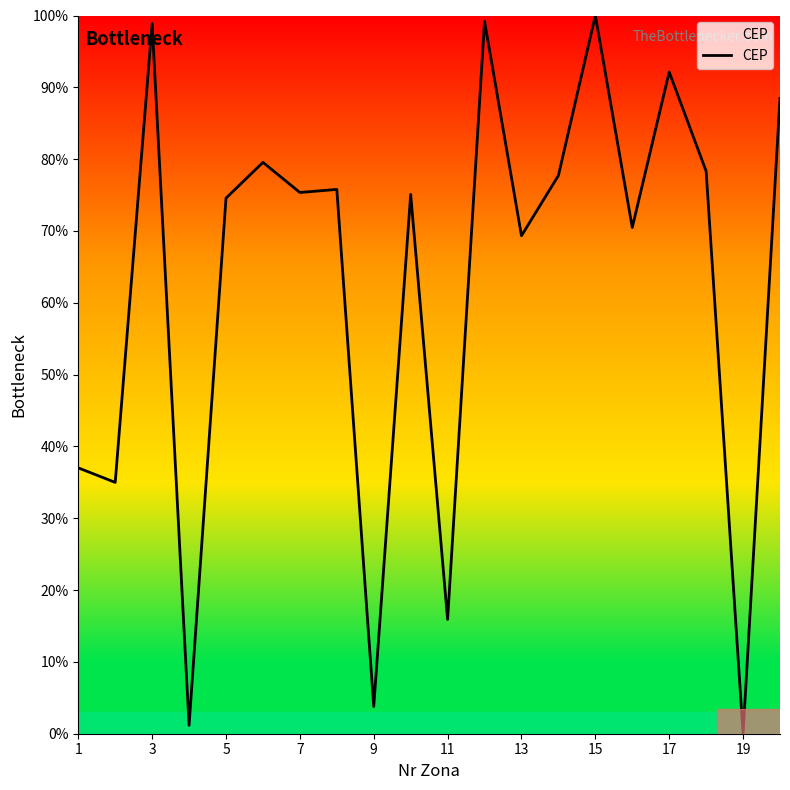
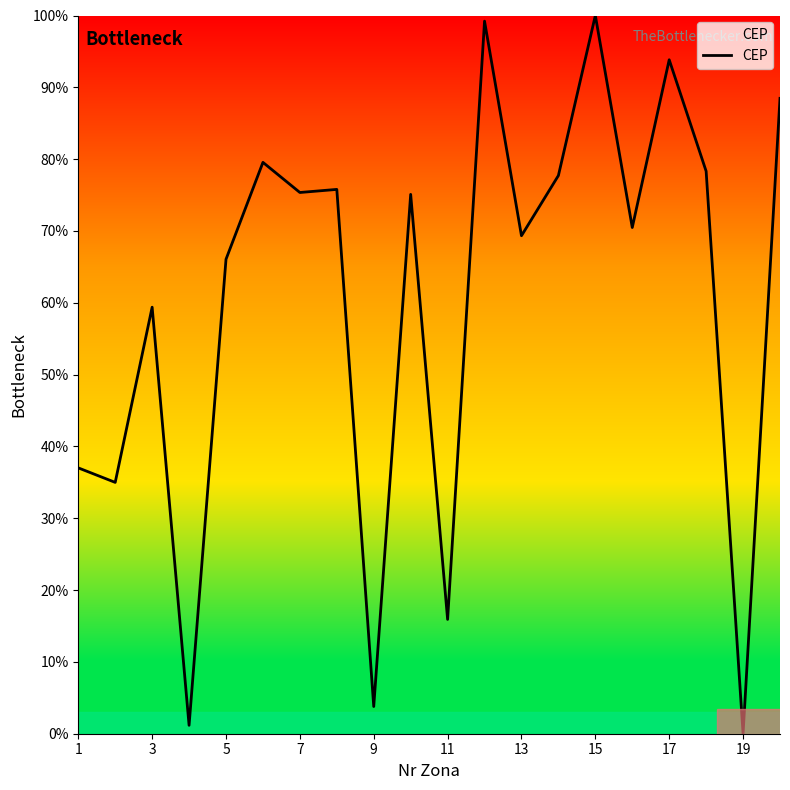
  {
    "1": "37%",
-   "3": "99%",
-   "5": "75%",
+   "3": "59%",
+   "5": "66%",
    "7": "75%",
    "9": "4%",
    "11": "16%",
    "13": "69%",
    "15": "100%",
-   "17": "92%"
+   "17": "94%"
  }
